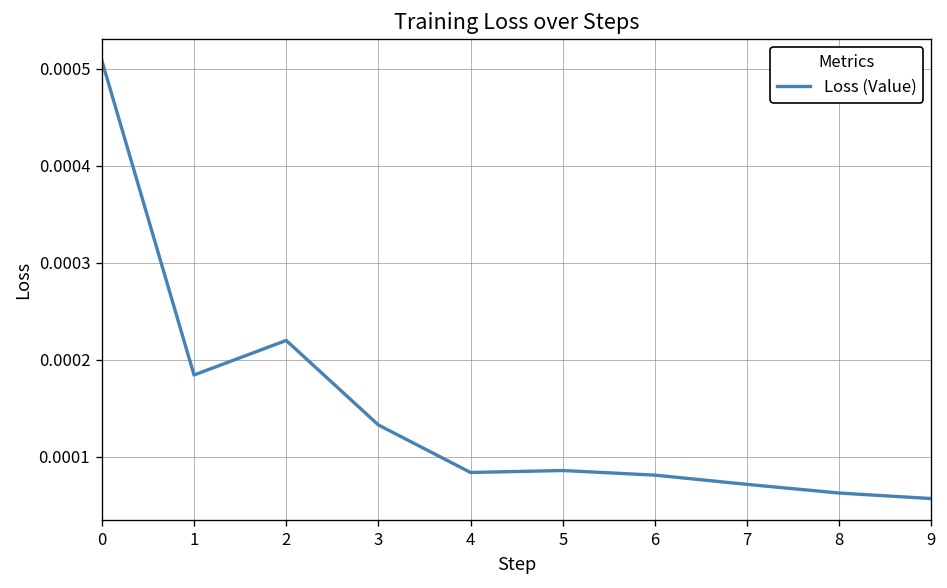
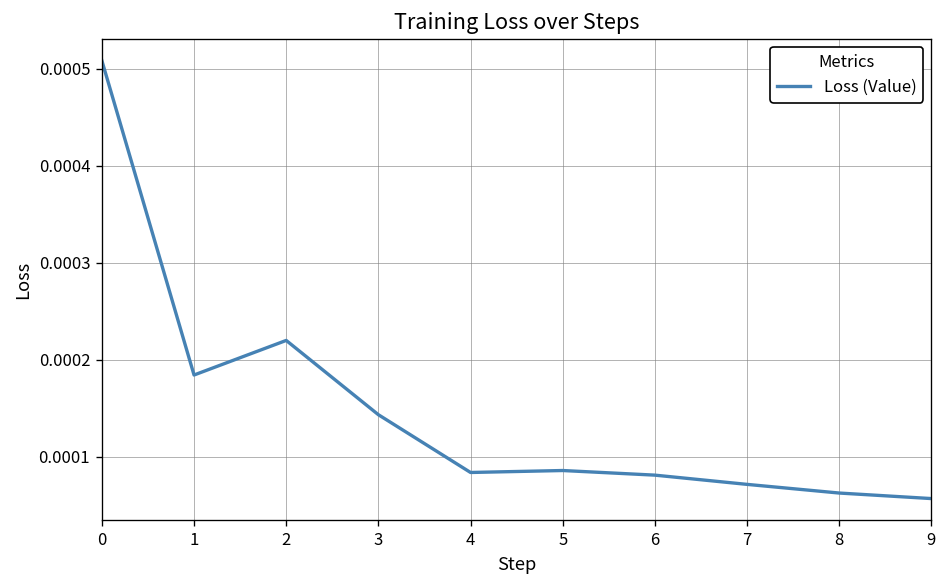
  {
    "0": 0.00051,
    "1": 0.00018,
    "2": 0.00022,
-   "3": 0.00013,
+   "3": 0.00014,
    "4": 0.00008,
    "5": 0.00009,
    "6": 0.00008,
    "7": 0.00007,
    "8": 0.00006,
    "9": 0.00006
  }
